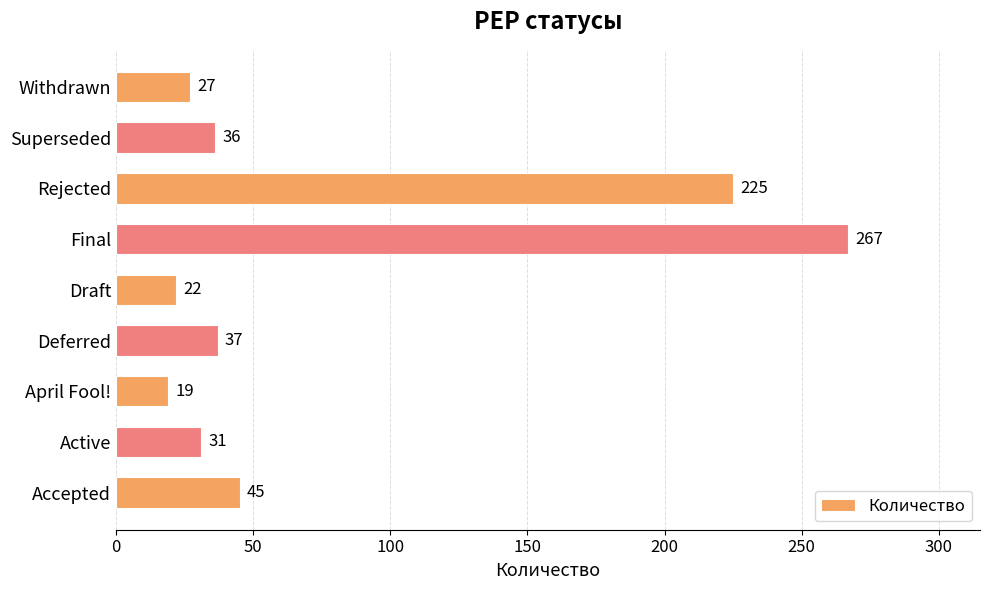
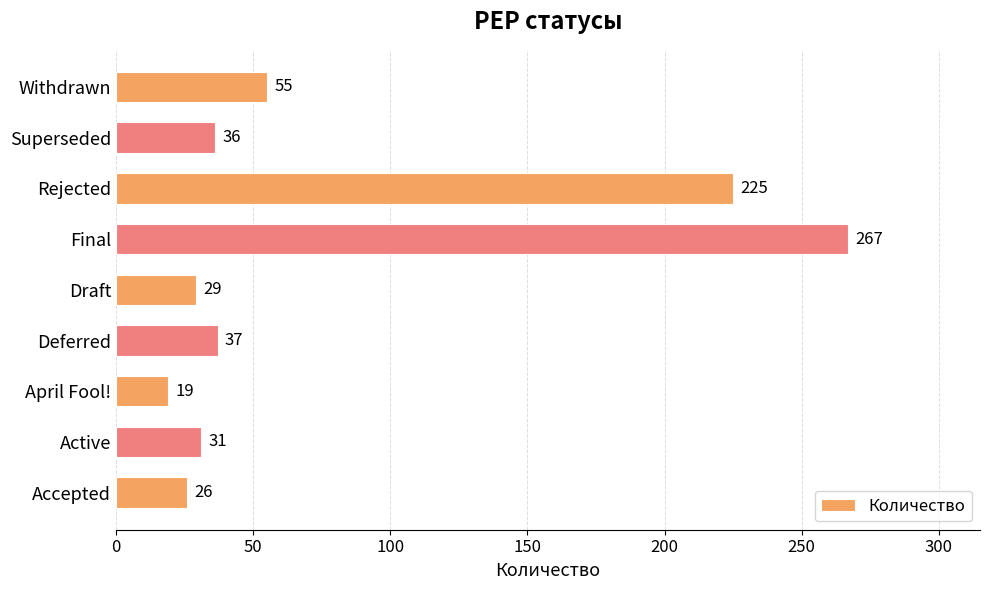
  {
-   "Withdrawn": 27,
+   "Withdrawn": 55,
    "Superseded": 36,
    "Rejected": 225,
    "Final": 267,
-   "Draft": 22,
+   "Draft": 29,
    "Deferred": 37,
    "April Fool!": 19,
    "Active": 31,
-   "Accepted": 45
+   "Accepted": 26
  }
